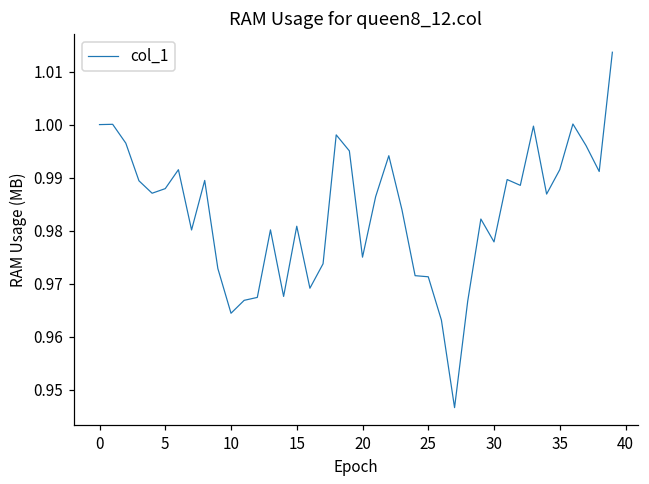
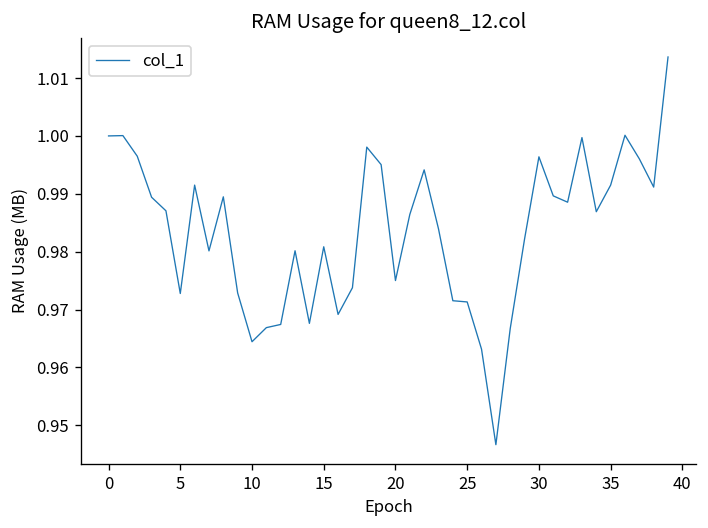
  {
    "0": 1.000,
-   "5": 0.988,
+   "5": 0.973,
    "10": 0.964,
    "15": 0.981,
    "20": 0.975,
    "25": 0.971,
-   "30": 0.978,
+   "30": 0.996,
    "35": 0.991
  }
